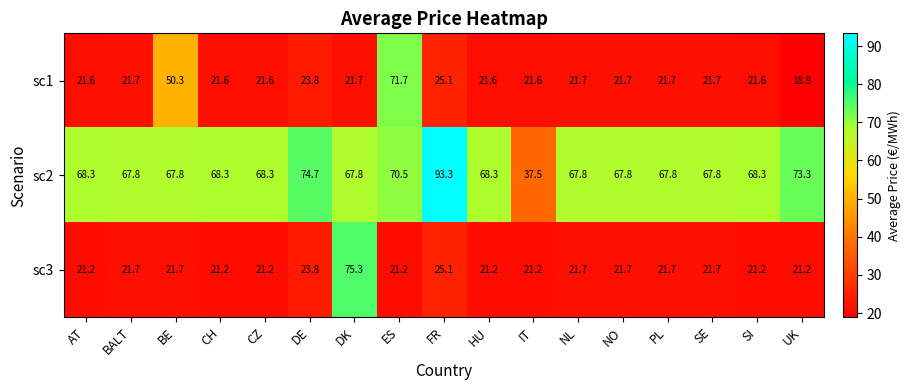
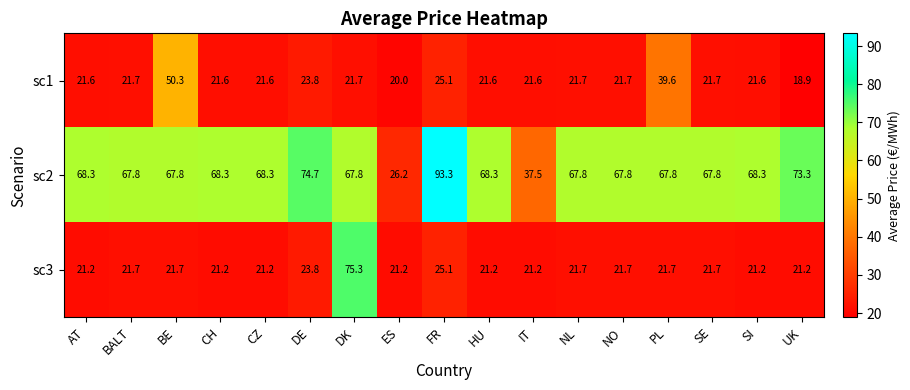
  {
    "sc1": {
      "AT": 21.6,
      "BALT": 21.7,
      "BE": 50.3,
      "CH": 21.6,
      "CZ": 21.6,
      "DE": 23.8,
      "DK": 21.7,
-     "ES": 71.7,
+     "ES": 20.0,
      "FR": 25.1,
      "HU": 21.6,
      "IT": 21.6,
      "NL": 21.7,
      "NO": 21.7,
-     "PL": 21.7,
+     "PL": 39.6,
      "SE": 21.7,
      "SI": 21.6,
      "UK": 18.9
    },
    "sc2": {
      "AT": 68.3,
      "BALT": 67.8,
      "BE": 67.8,
      "CH": 68.3,
      "CZ": 68.3,
      "DE": 74.7,
      "DK": 67.8,
-     "ES": 70.5,
+     "ES": 26.2,
      "FR": 93.3,
      "HU": 68.3,
      "IT": 37.5,
      "NL": 67.8,
      "NO": 67.8,
      "PL": 67.8,
      "SE": 67.8,
      "SI": 68.3,
      "UK": 73.3
    },
    "sc3": {
      "AT": 21.2,
      "BALT": 21.7,
      "BE": 21.7,
      "CH": 21.2,
      "CZ": 21.2,
      "DE": 23.8,
      "DK": 75.3,
      "ES": 21.2,
      "FR": 25.1,
      "HU": 21.2,
      "IT": 21.2,
      "NL": 21.7,
      "NO": 21.7,
      "PL": 21.7,
      "SE": 21.7,
      "SI": 21.2,
      "UK": 21.2
    }
  }
